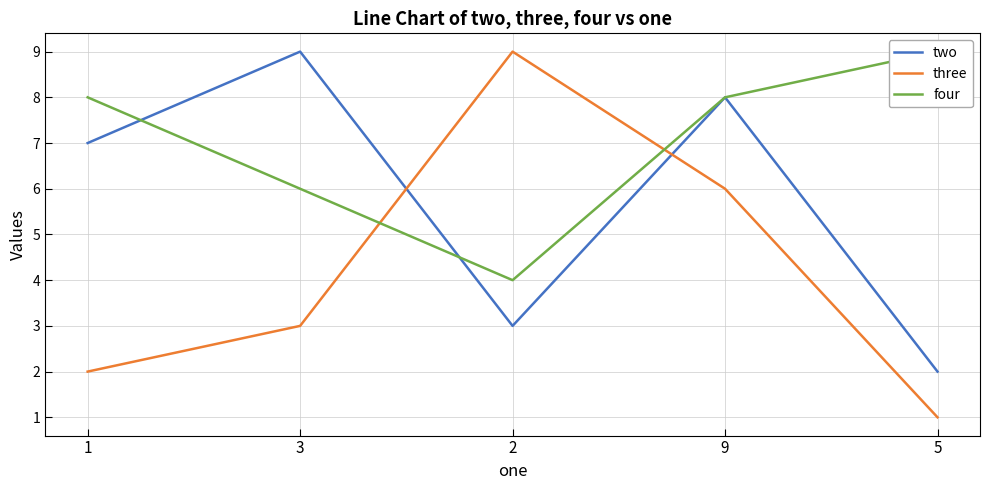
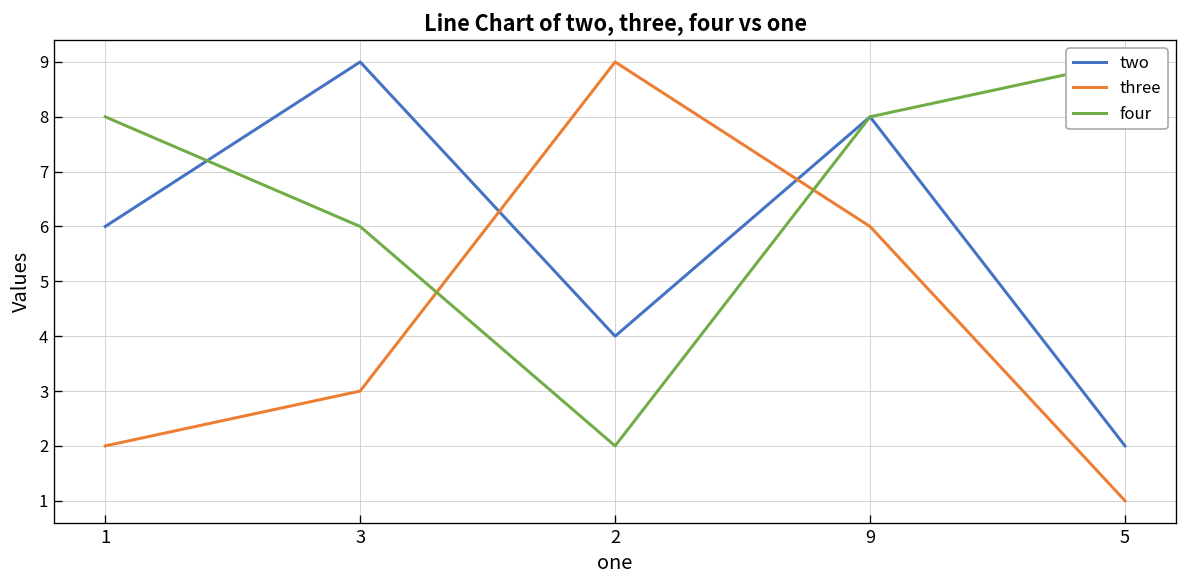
  {
    "two": {
-     "1": 7,
+     "1": 6,
      "3": 9,
-     "2": 3,
+     "2": 4,
      "5": 2
    },
    "three": {
      "1": 2,
      "3": 3,
      "2": 9,
      "9": 6,
      "5": 1
    },
    "four": {
      "1": 8,
      "3": 6,
-     "2": 4
+     "2": 2
    }
  }
